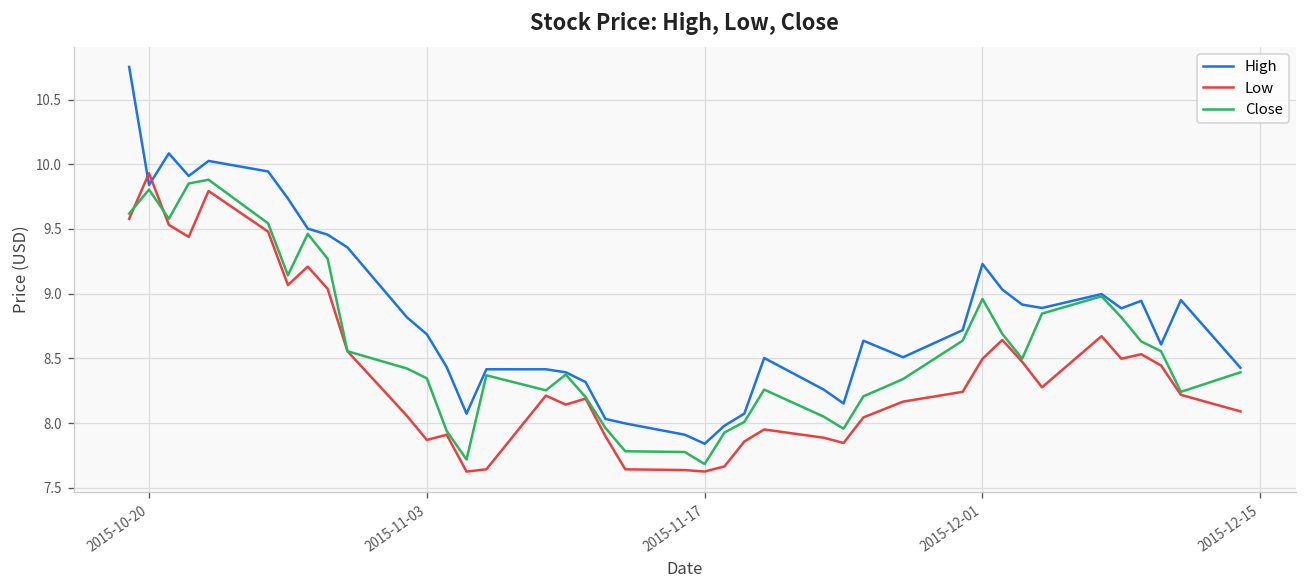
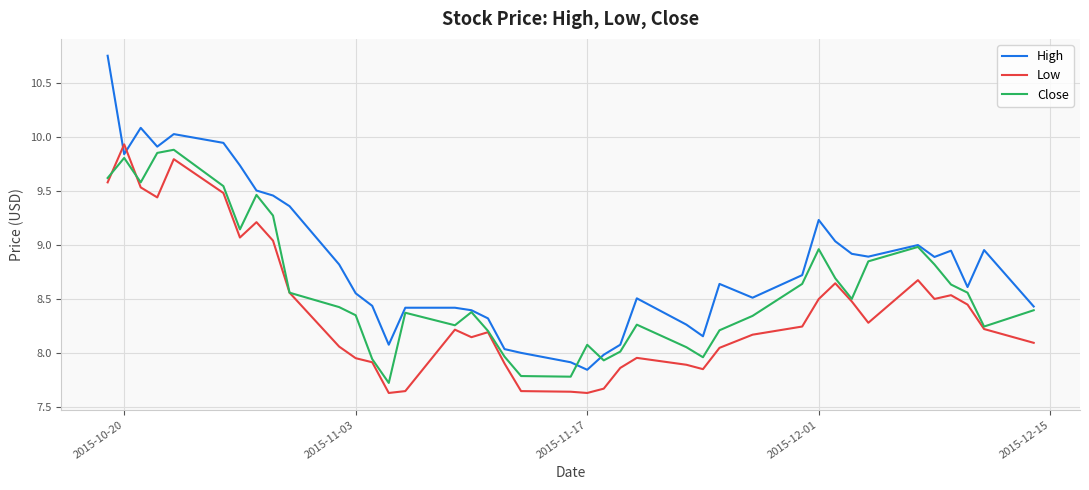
  {
    "High": {
      "2015-10-20": 9.84,
-     "2015-11-03": 8.69,
+     "2015-11-03": 8.55,
      "2015-11-17": 7.84,
      "2015-12-01": 9.23
    },
    "Low": {
      "2015-10-20": 9.93,
-     "2015-11-03": 7.87,
+     "2015-11-03": 7.95,
      "2015-11-17": 7.63,
      "2015-12-01": 8.50
    },
    "Close": {
      "2015-10-20": 9.80,
      "2015-11-03": 8.35,
-     "2015-11-17": 7.68,
+     "2015-11-17": 8.07,
      "2015-12-01": 8.96
    }
  }
